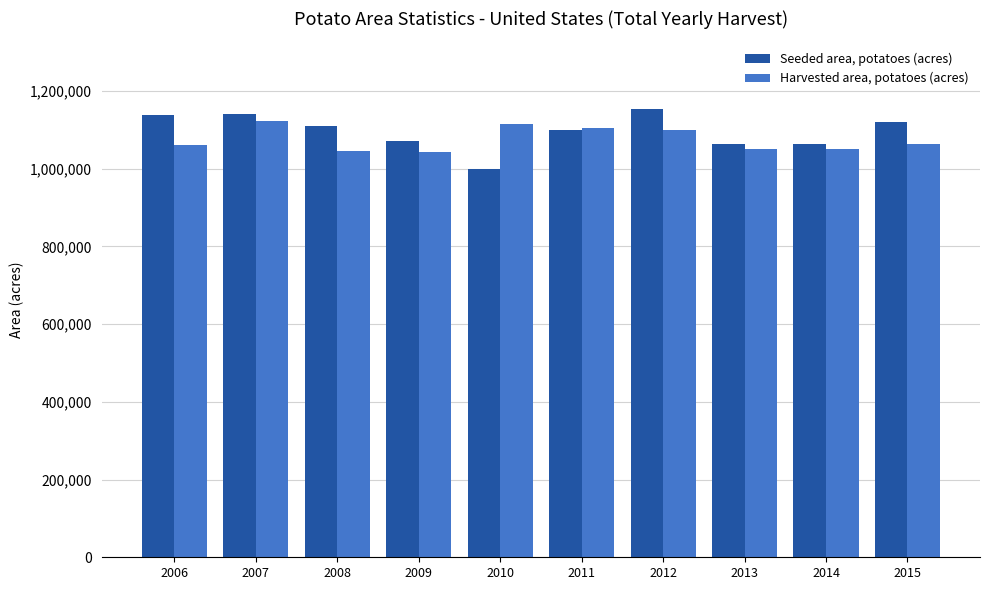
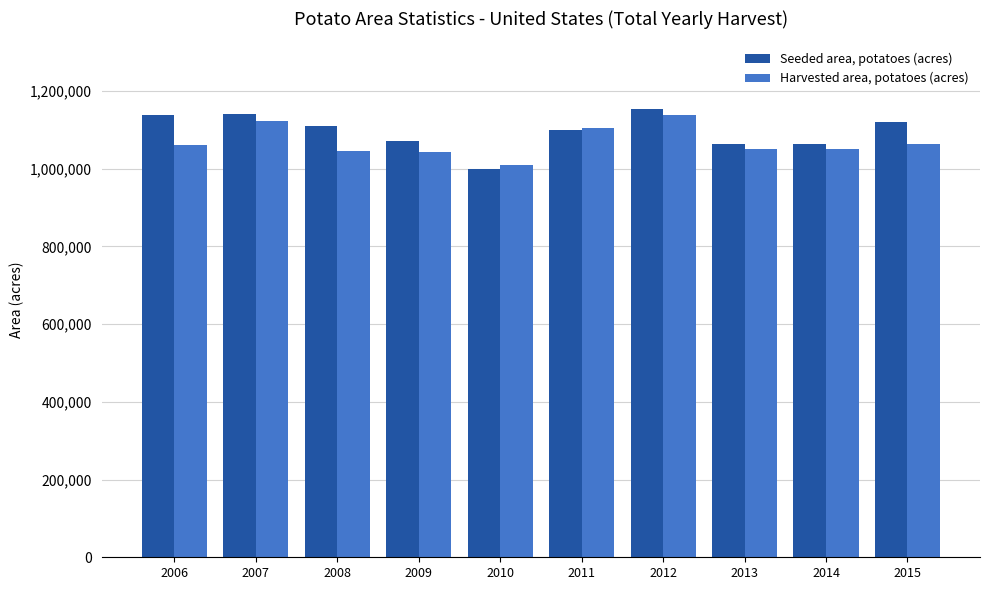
  {
    "Seeded area, potatoes (acres)": {
      "2006": "1,140,000",
      "2007": "1,140,000",
      "2008": "1,110,000",
      "2009": "1,070,000",
      "2010": "1,000,000",
      "2011": "1,100,000",
      "2012": "1,150,000",
      "2013": "1,060,000",
      "2014": "1,060,000",
      "2015": "1,120,000"
    },
    "Harvested area, potatoes (acres)": {
      "2006": "1,060,000",
      "2007": "1,120,000",
      "2008": "1,050,000",
      "2009": "1,040,000",
-     "2010": "1,110,000",
+     "2010": "1,010,000",
      "2011": "1,110,000",
-     "2012": "1,100,000",
+     "2012": "1,140,000",
      "2013": "1,050,000",
      "2014": "1,050,000",
      "2015": "1,060,000"
    }
  }
